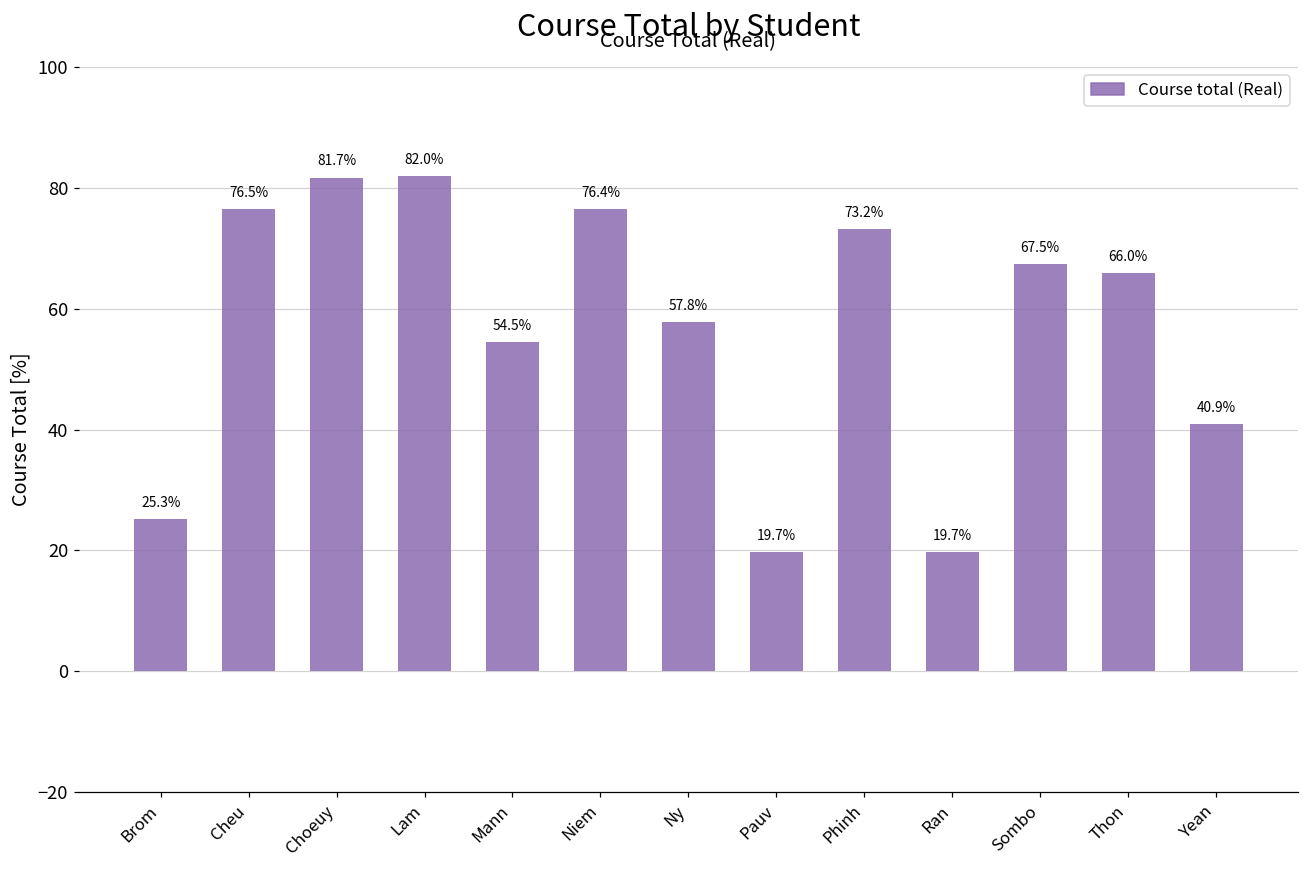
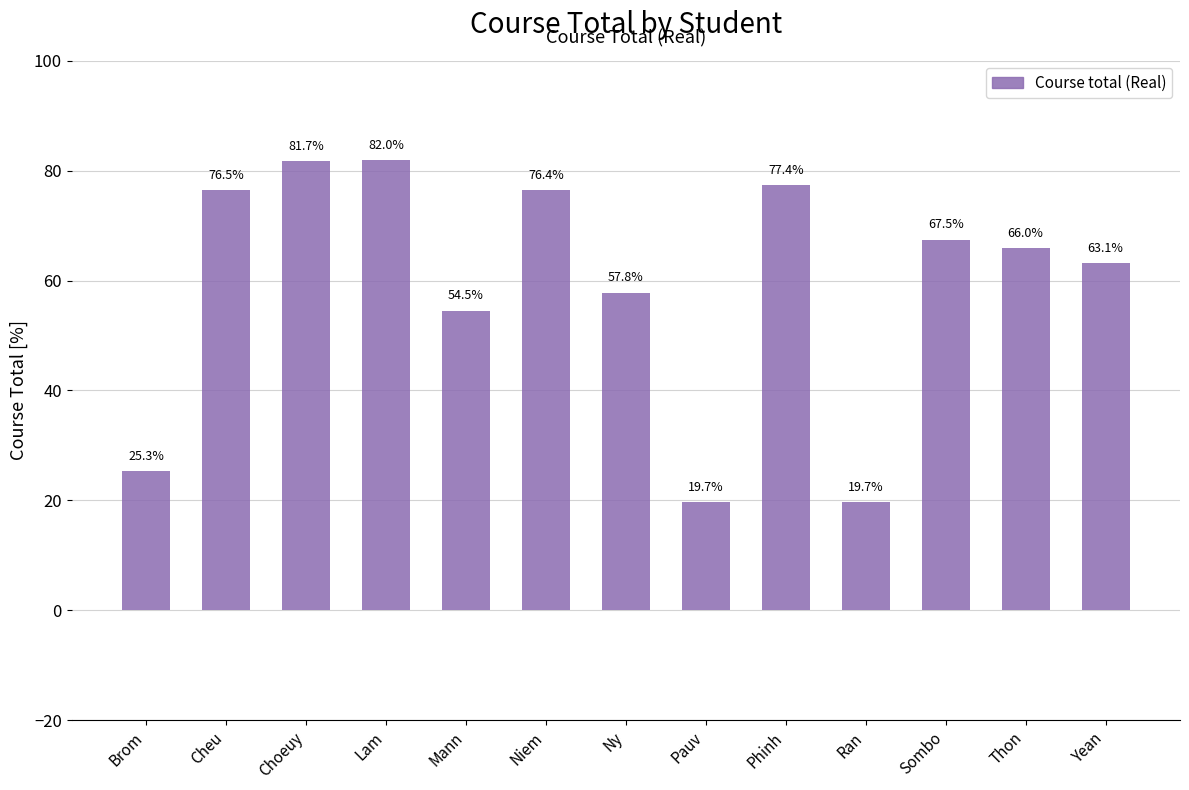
  {
    "Brom": "25.3%",
    "Cheu": "76.5%",
    "Choeuy": "81.7%",
    "Lam": "82.0%",
    "Mann": "54.5%",
    "Niem": "76.4%",
    "Ny": "57.8%",
    "Pauv": "19.7%",
-   "Phinh": "73.2%",
+   "Phinh": "77.4%",
    "Ran": "19.7%",
    "Sombo": "67.5%",
    "Thon": "66.0%",
-   "Yean": "40.9%"
+   "Yean": "63.1%"
  }
